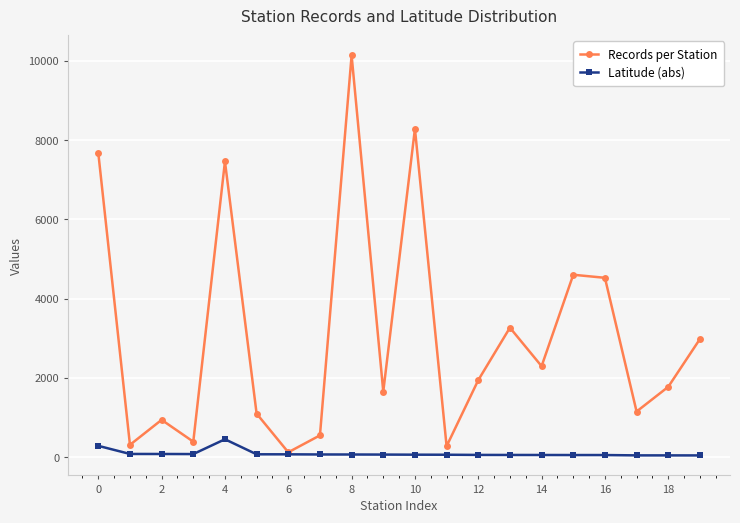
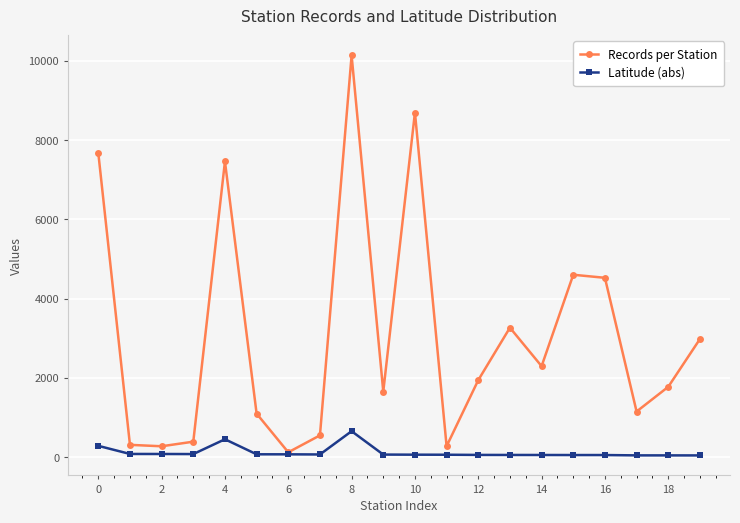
  {
    "Records per Station": {
      "0": 7700,
-     "2": 900,
+     "2": 300,
      "4": 7500,
      "8": 10100,
-     "10": 8300,
+     "10": 8700,
      "12": 1900,
      "14": 2300,
      "16": 4500,
      "18": 1800
    },
    "Latitude (abs)": {
      "0": 300,
      "2": 100,
      "4": 500,
-     "8": 100,
+     "8": 700,
      "10": 100,
      "12": 100,
      "14": 100,
      "16": 100,
      "18": 0
    }
  }
